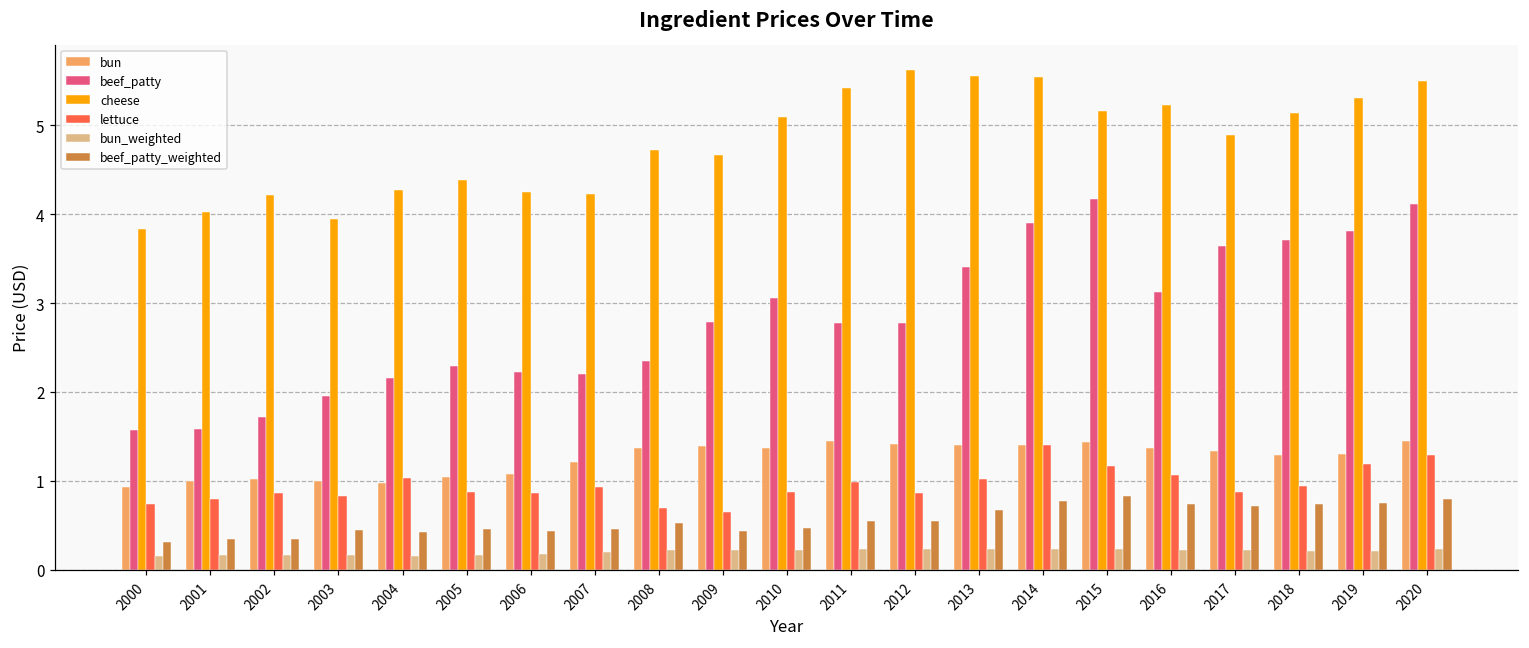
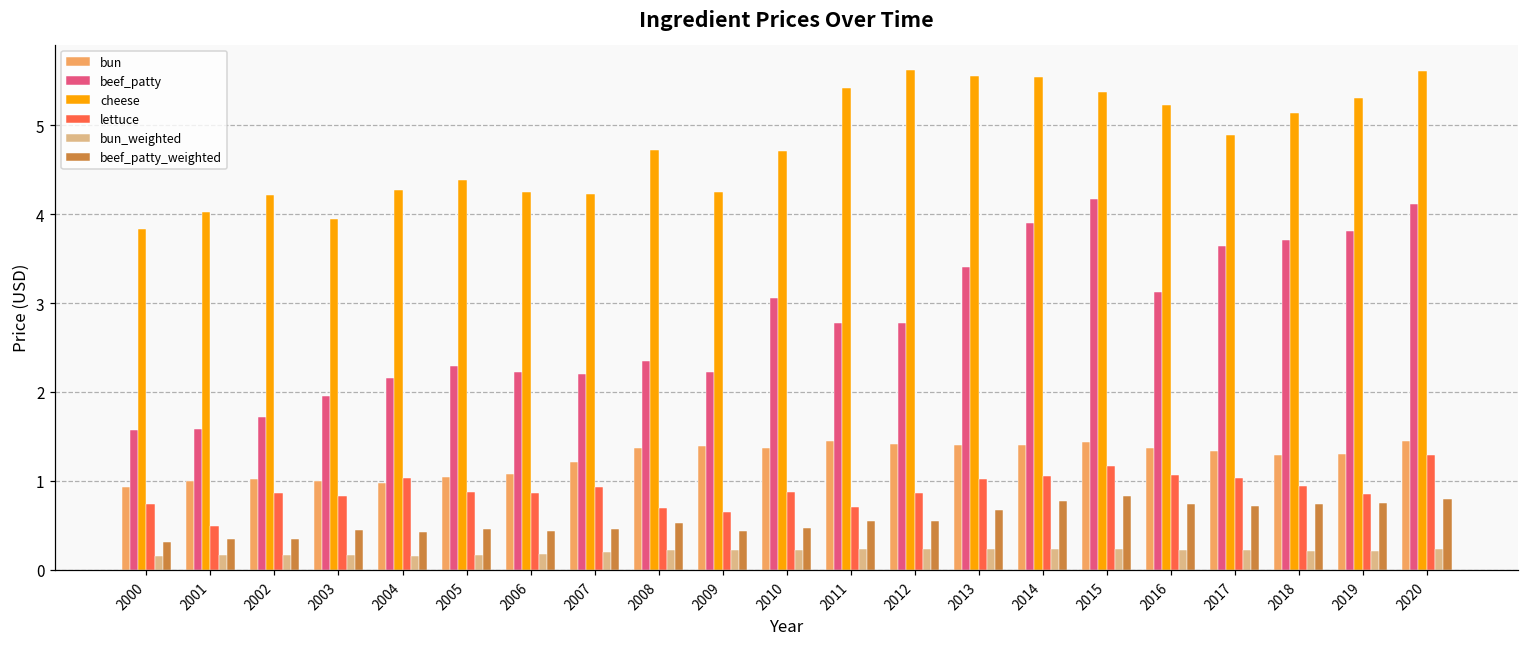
  {
    "beef_patty": {
      "2000": 1.6,
      "2001": 1.6,
      "2002": 1.7,
      "2003": 2.0,
      "2004": 2.2,
      "2005": 2.3,
      "2006": 2.2,
      "2007": 2.2,
      "2008": 2.3,
-     "2009": 2.8,
+     "2009": 2.2,
      "2010": 3.1,
      "2011": 2.8,
      "2012": 2.8,
      "2013": 3.4,
      "2014": 3.9,
      "2015": 4.2,
      "2016": 3.1,
      "2017": 3.6,
      "2018": 3.7,
      "2019": 3.8,
      "2020": 4.1
    },
    "cheese": {
      "2000": 3.8,
      "2001": 4.0,
      "2002": 4.2,
      "2003": 3.9,
      "2004": 4.3,
      "2005": 4.4,
      "2006": 4.3,
      "2007": 4.2,
      "2008": 4.7,
-     "2009": 4.7,
-     "2010": 5.1,
+     "2009": 4.2,
+     "2010": 4.7,
      "2011": 5.4,
      "2012": 5.6,
      "2013": 5.6,
      "2014": 5.5,
-     "2015": 5.2,
+     "2015": 5.4,
      "2016": 5.2,
      "2017": 4.9,
      "2018": 5.1,
      "2019": 5.3,
-     "2020": 5.5
+     "2020": 5.6
    },
    "lettuce": {
      "2000": 0.7,
-     "2001": 0.8,
+     "2001": 0.5,
      "2002": 0.9,
      "2003": 0.8,
      "2004": 1.0,
      "2005": 0.9,
      "2006": 0.9,
      "2007": 0.9,
      "2008": 0.7,
      "2009": 0.6,
      "2010": 0.9,
-     "2011": 1.0,
+     "2011": 0.7,
      "2012": 0.9,
      "2013": 1.0,
-     "2014": 1.4,
+     "2014": 1.1,
      "2015": 1.2,
      "2016": 1.1,
-     "2017": 0.9,
+     "2017": 1.0,
      "2018": 0.9,
-     "2019": 1.2,
+     "2019": 0.9,
      "2020": 1.3
    }
  }
